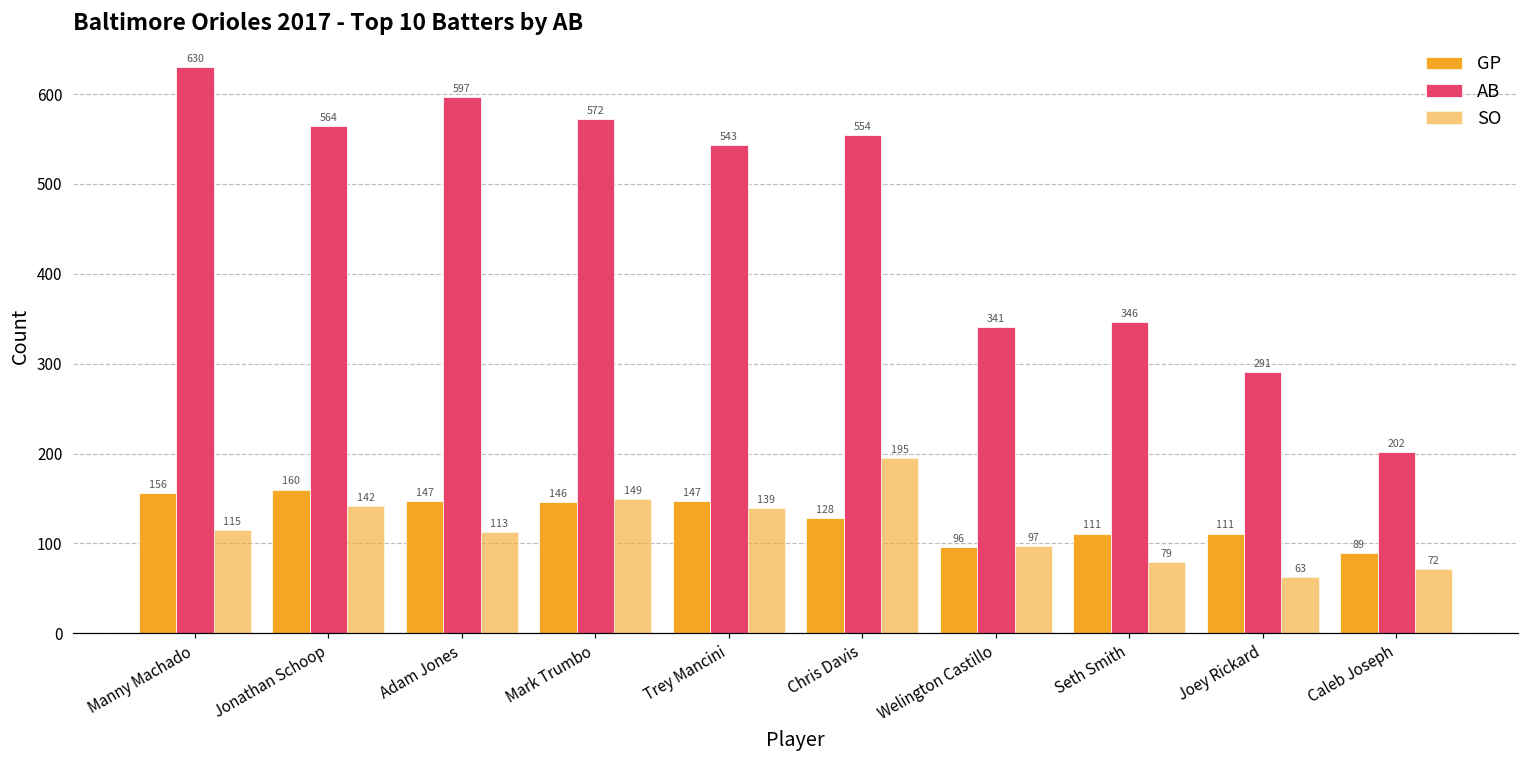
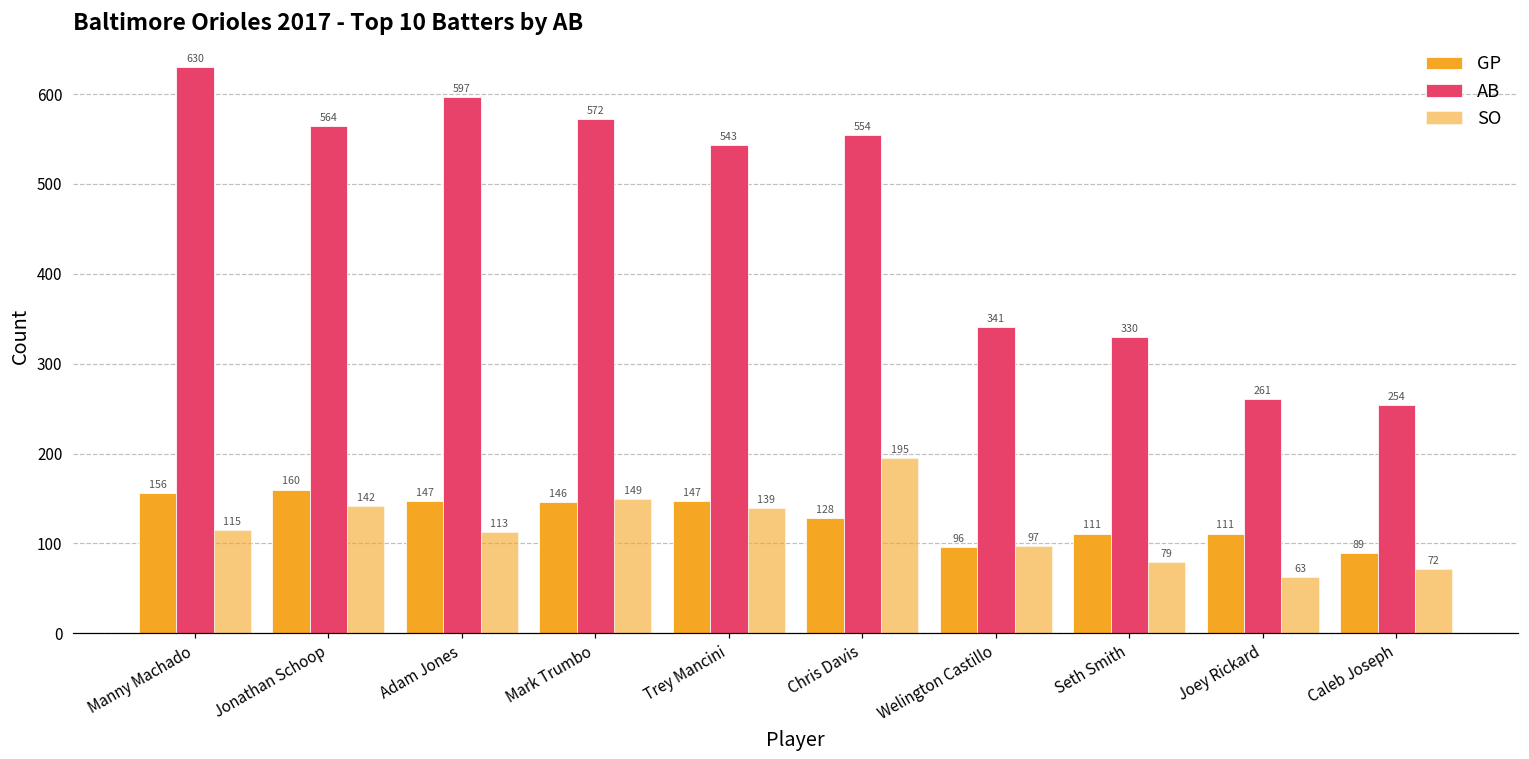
  {
    "AB": {
      "Manny Machado": 630,
      "Jonathan Schoop": 564,
      "Adam Jones": 597,
      "Mark Trumbo": 572,
      "Trey Mancini": 543,
      "Chris Davis": 554,
      "Welington Castillo": 341,
-     "Seth Smith": 346,
-     "Joey Rickard": 291,
-     "Caleb Joseph": 202
+     "Seth Smith": 330,
+     "Joey Rickard": 261,
+     "Caleb Joseph": 254
    }
  }
